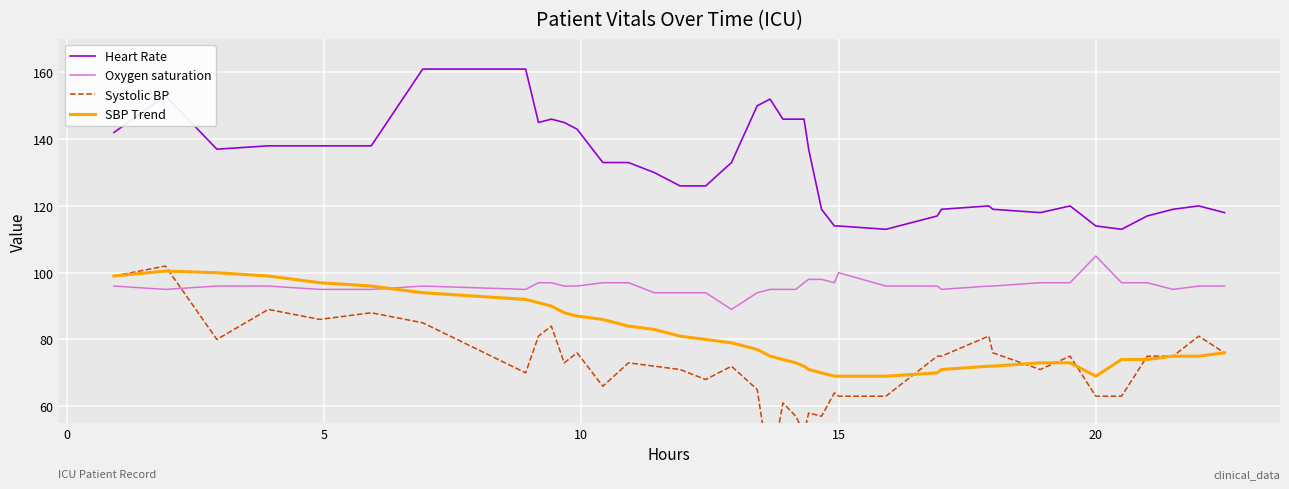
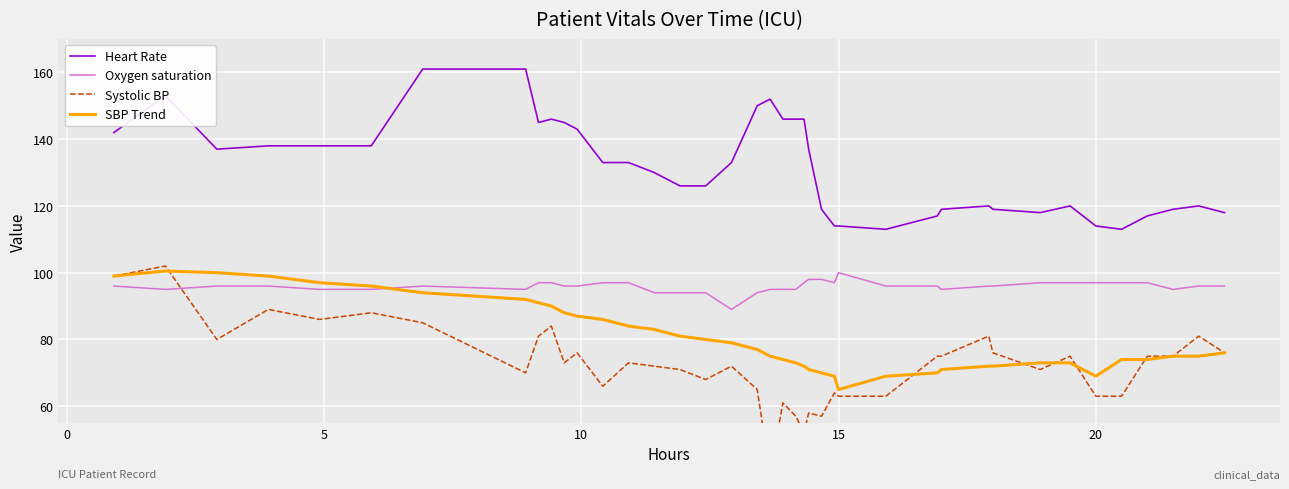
  {
    "Heart Rate": {
      "15": 114,
      "20": 114
    },
    "Oxygen saturation": {
      "15": 100,
-     "20": 105
+     "20": 97
    },
    "Systolic BP": {
      "15": 63,
      "20": 63
    },
    "SBP Trend": {
-     "15": 69,
+     "15": 65,
      "20": 69
    }
  }
